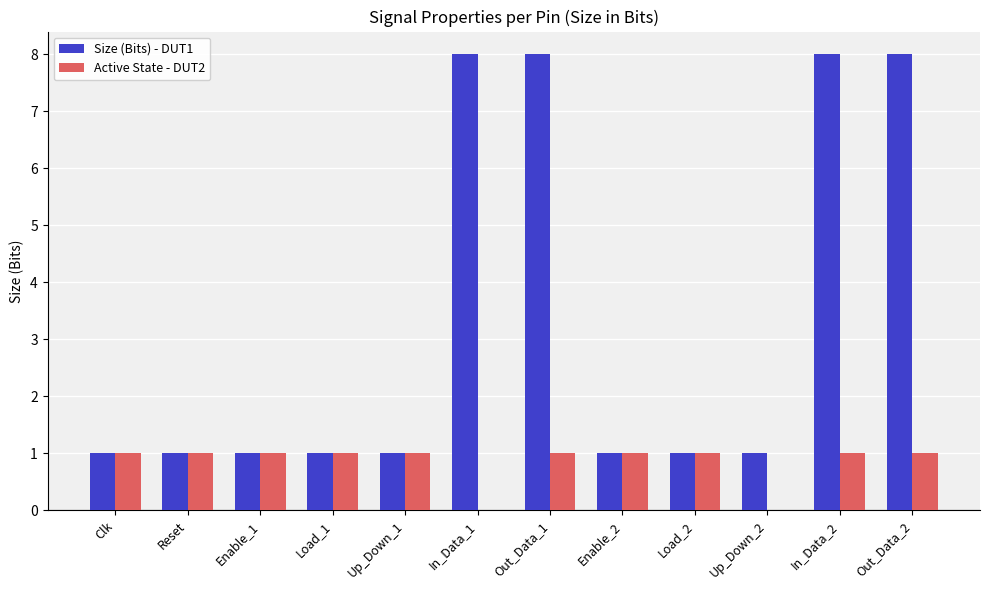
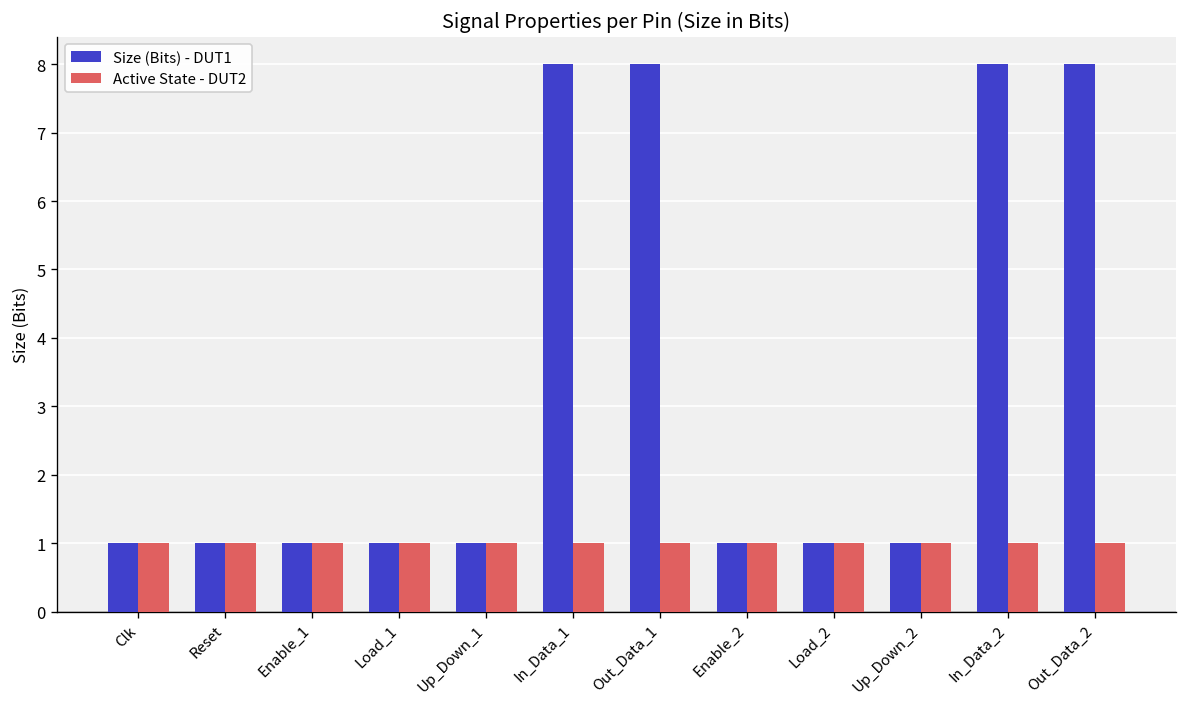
  {
    "Size (Bits) - DUT1": {
      "Clk": 1,
      "Reset": 1,
      "Enable_1": 1,
      "Load_1": 1,
      "Up_Down_1": 1,
      "In_Data_1": 8,
      "Out_Data_1": 8,
      "Enable_2": 1,
      "Load_2": 1,
      "Up_Down_2": 1,
      "In_Data_2": 8,
      "Out_Data_2": 8
    },
    "Active State - DUT2": {
      "Clk": 1,
      "Reset": 1,
      "Enable_1": 1,
      "Load_1": 1,
      "Up_Down_1": 1,
-     "In_Data_1": 0,
+     "In_Data_1": 1,
      "Out_Data_1": 1,
      "Enable_2": 1,
      "Load_2": 1,
-     "Up_Down_2": 0,
+     "Up_Down_2": 1,
      "In_Data_2": 1,
      "Out_Data_2": 1
    }
  }
